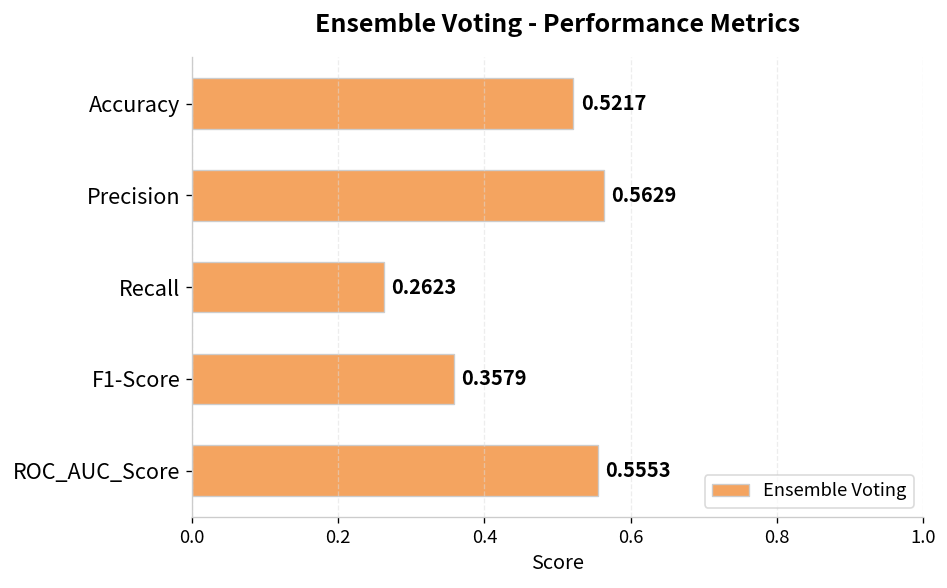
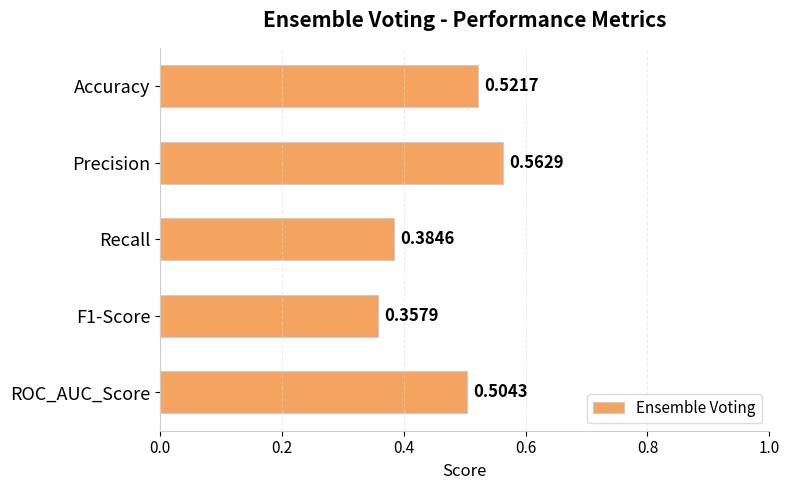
  {
    "Accuracy": 0.5217,
    "Precision": 0.5629,
-   "Recall": 0.2623,
+   "Recall": 0.3846,
    "F1-Score": 0.3579,
-   "ROC_AUC_Score": 0.5553
+   "ROC_AUC_Score": 0.5043
  }
